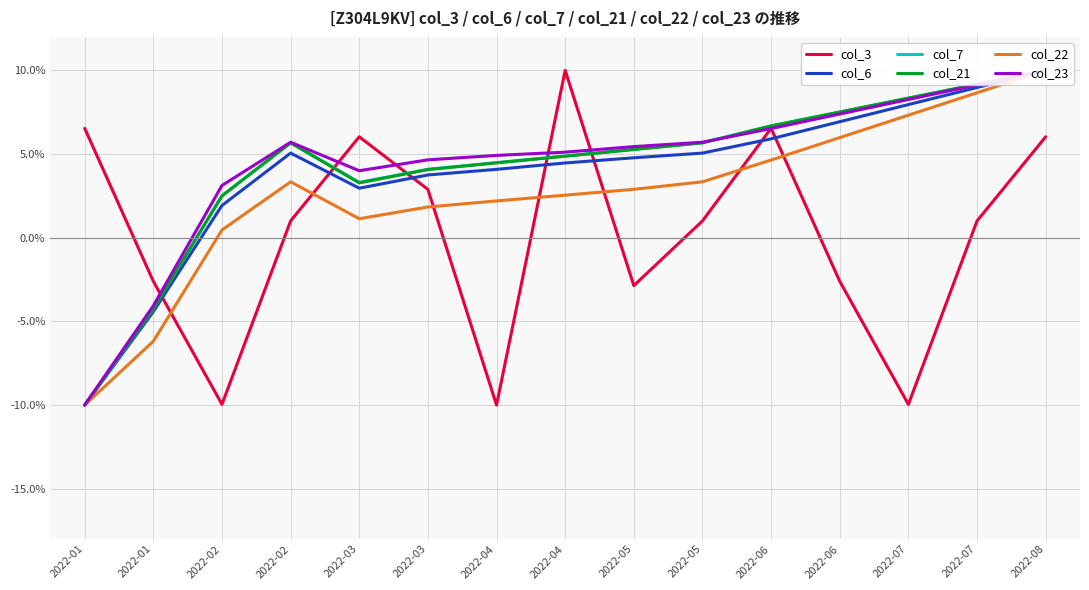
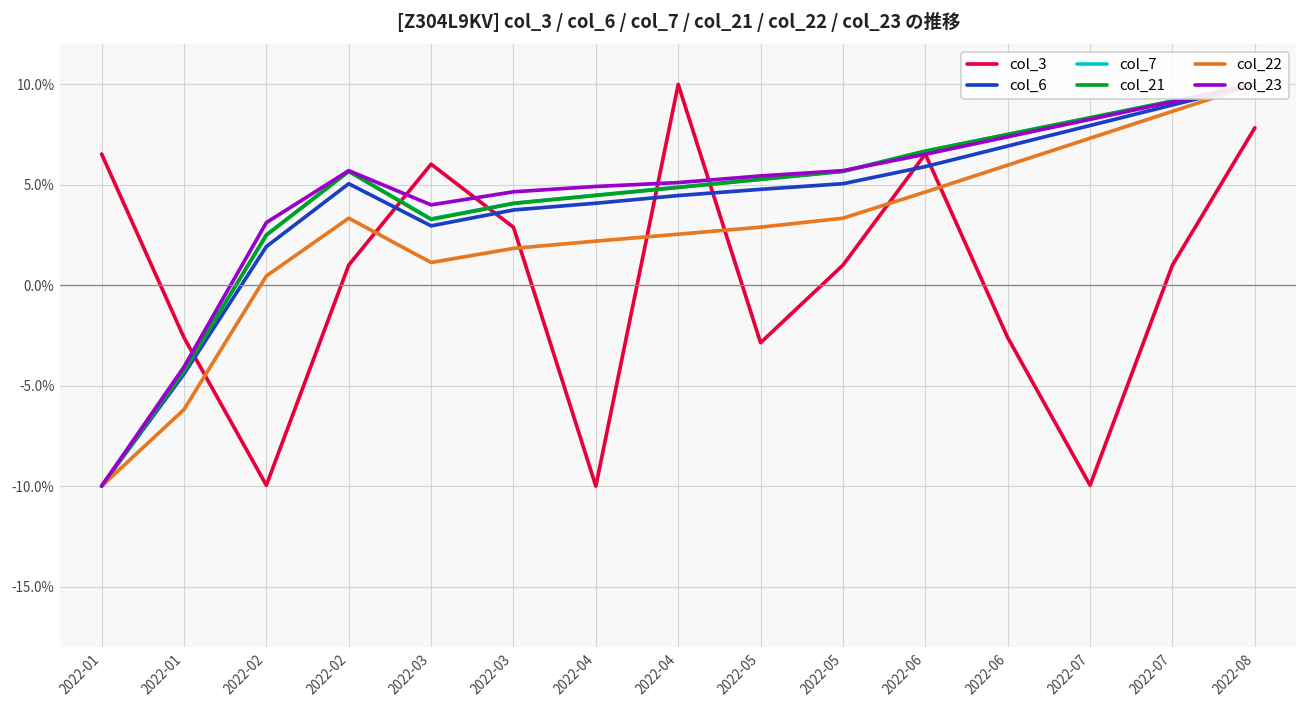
  {
    "col_3": {
-     "2022-08": "6.0%"
+     "2022-08": "7.8%"
    }
  }
